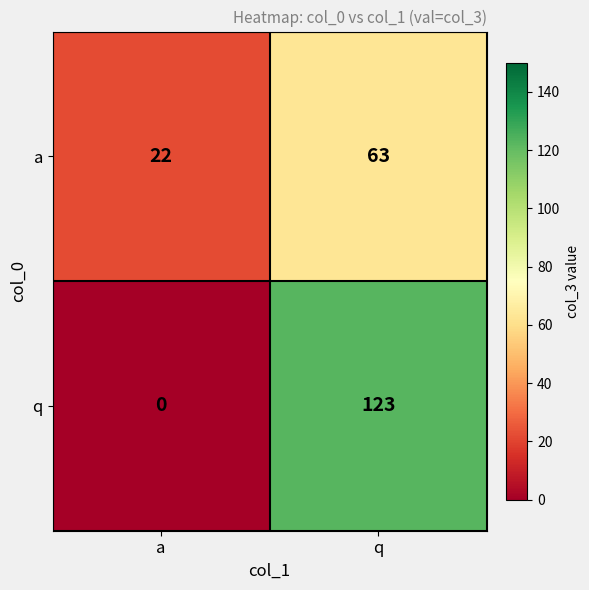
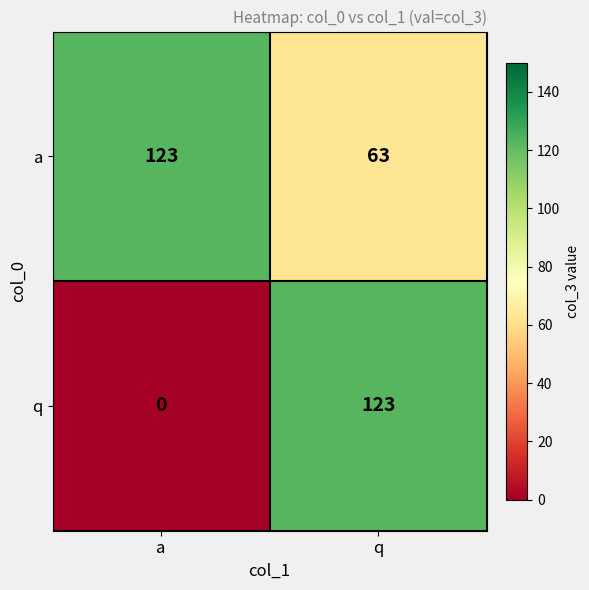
  {
    "a": {
-     "a": 22,
+     "a": 123,
      "q": 63
    },
    "q": {
      "a": 0,
      "q": 123
    }
  }
